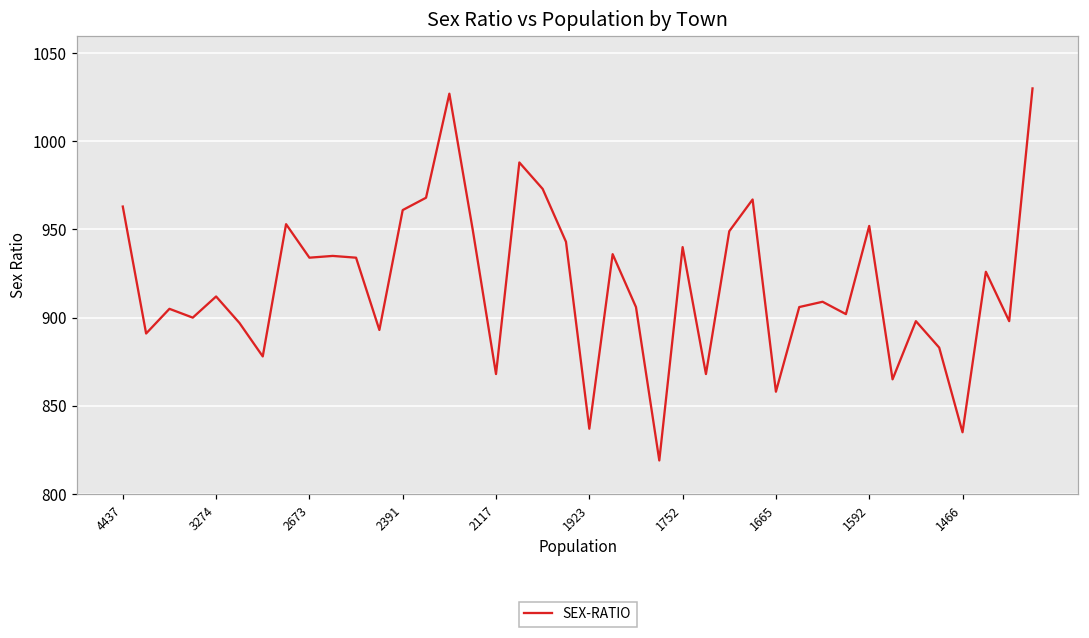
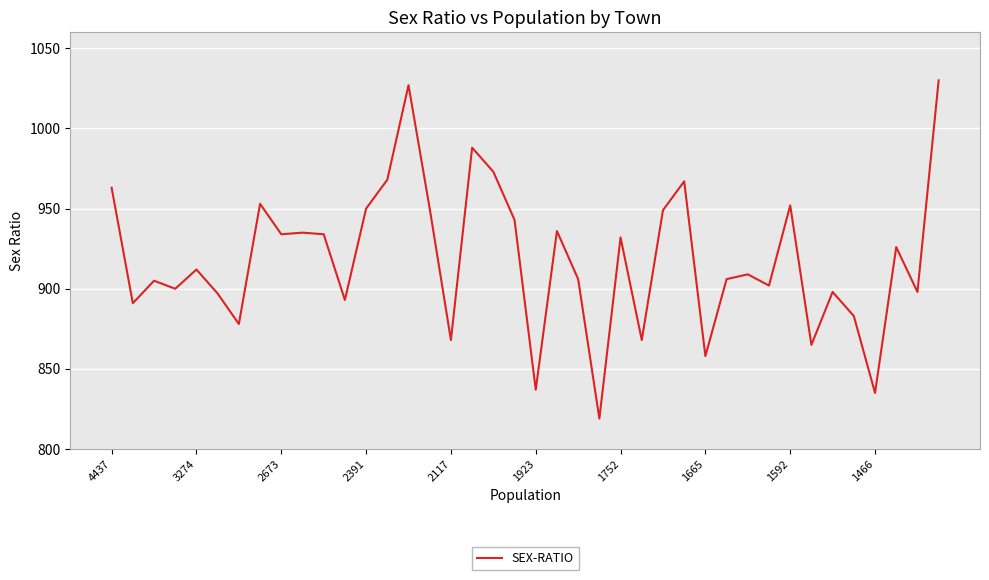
  {
    "4437": 963,
    "3274": 912,
    "2673": 934,
-   "2391": 961,
+   "2391": 950,
    "2117": 868,
    "1923": 837,
-   "1752": 940,
+   "1752": 932,
    "1665": 858,
    "1592": 952,
    "1466": 835
  }
